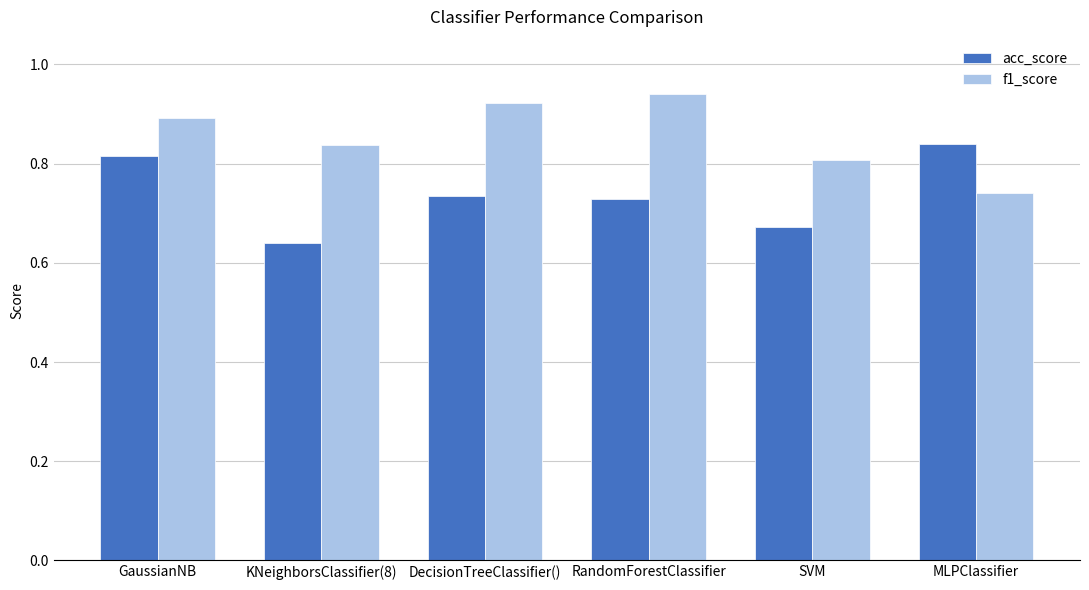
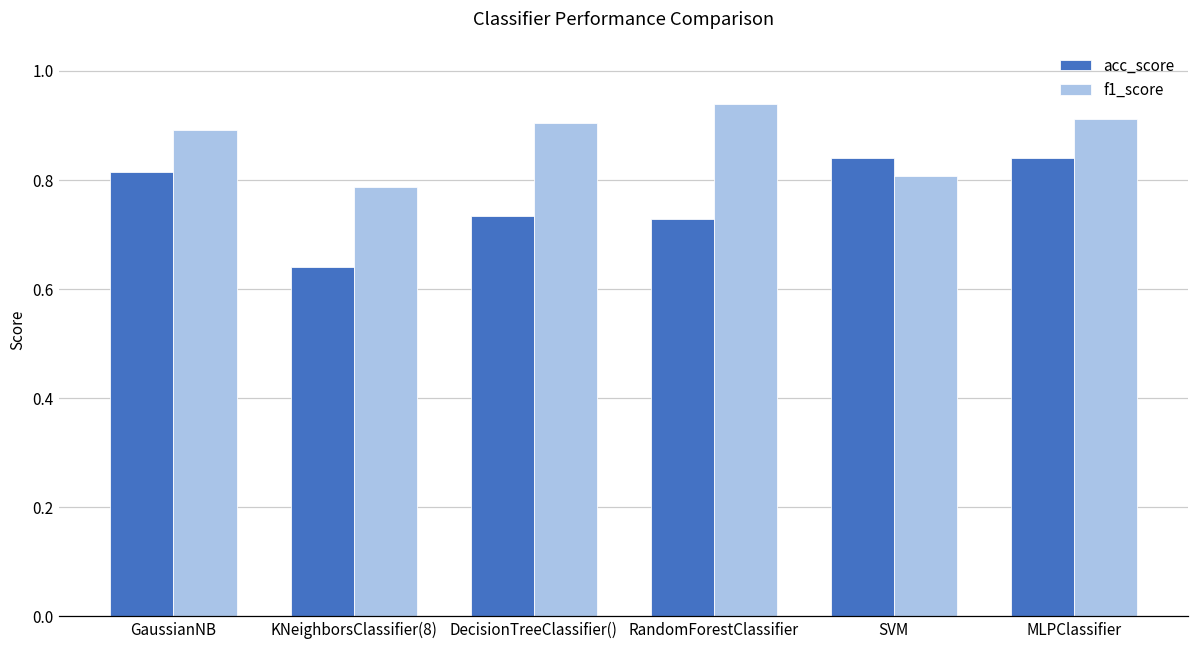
  {
    "acc_score": {
      "GaussianNB": 0.81,
      "KNeighborsClassifier(8)": 0.64,
      "DecisionTreeClassifier()": 0.73,
      "RandomForestClassifier": 0.73,
-     "SVM": 0.67,
+     "SVM": 0.84,
      "MLPClassifier": 0.84
    },
    "f1_score": {
      "GaussianNB": 0.89,
-     "KNeighborsClassifier(8)": 0.84,
-     "DecisionTreeClassifier()": 0.92,
+     "KNeighborsClassifier(8)": 0.79,
+     "DecisionTreeClassifier()": 0.91,
      "RandomForestClassifier": 0.94,
      "SVM": 0.81,
-     "MLPClassifier": 0.74
+     "MLPClassifier": 0.91
    }
  }
